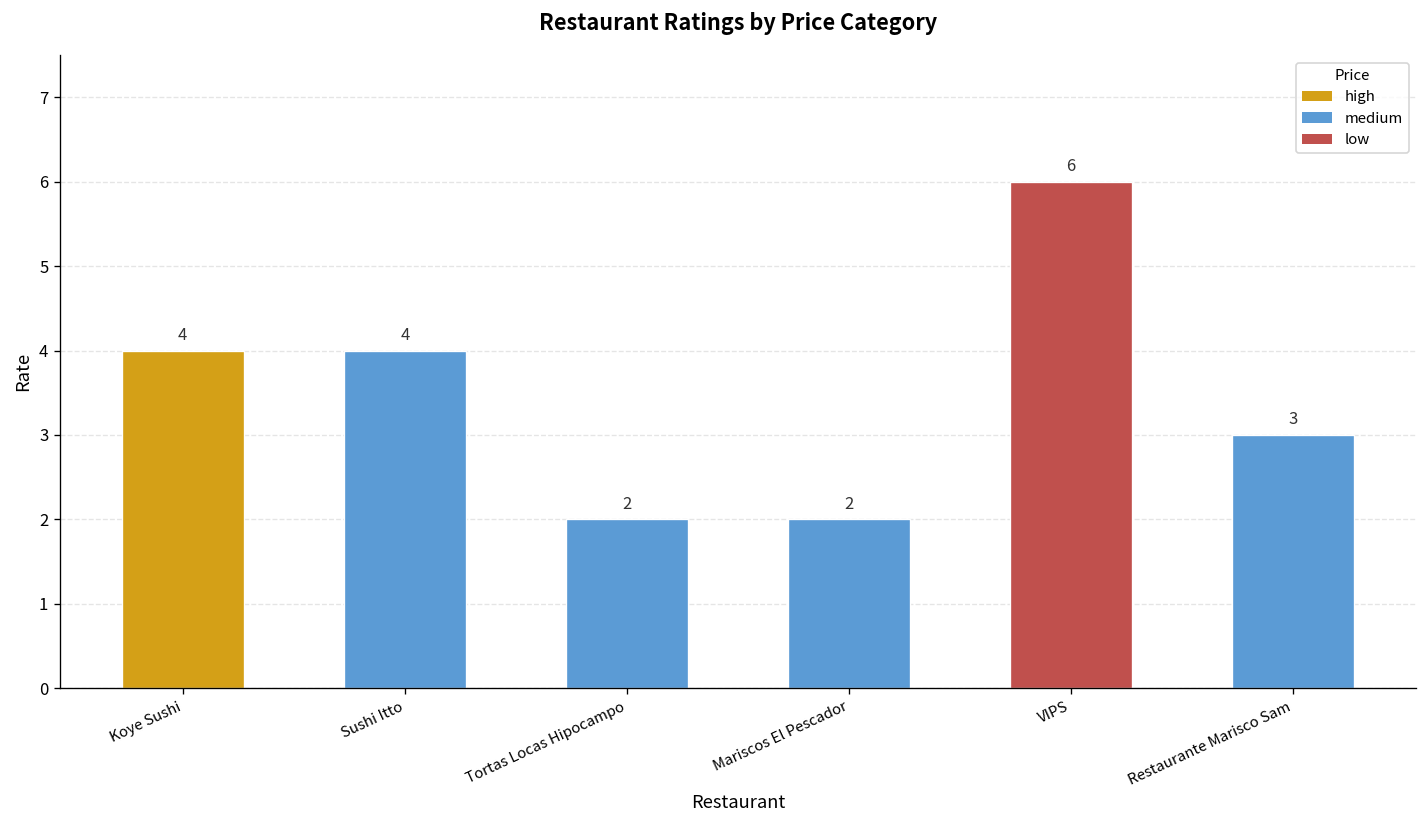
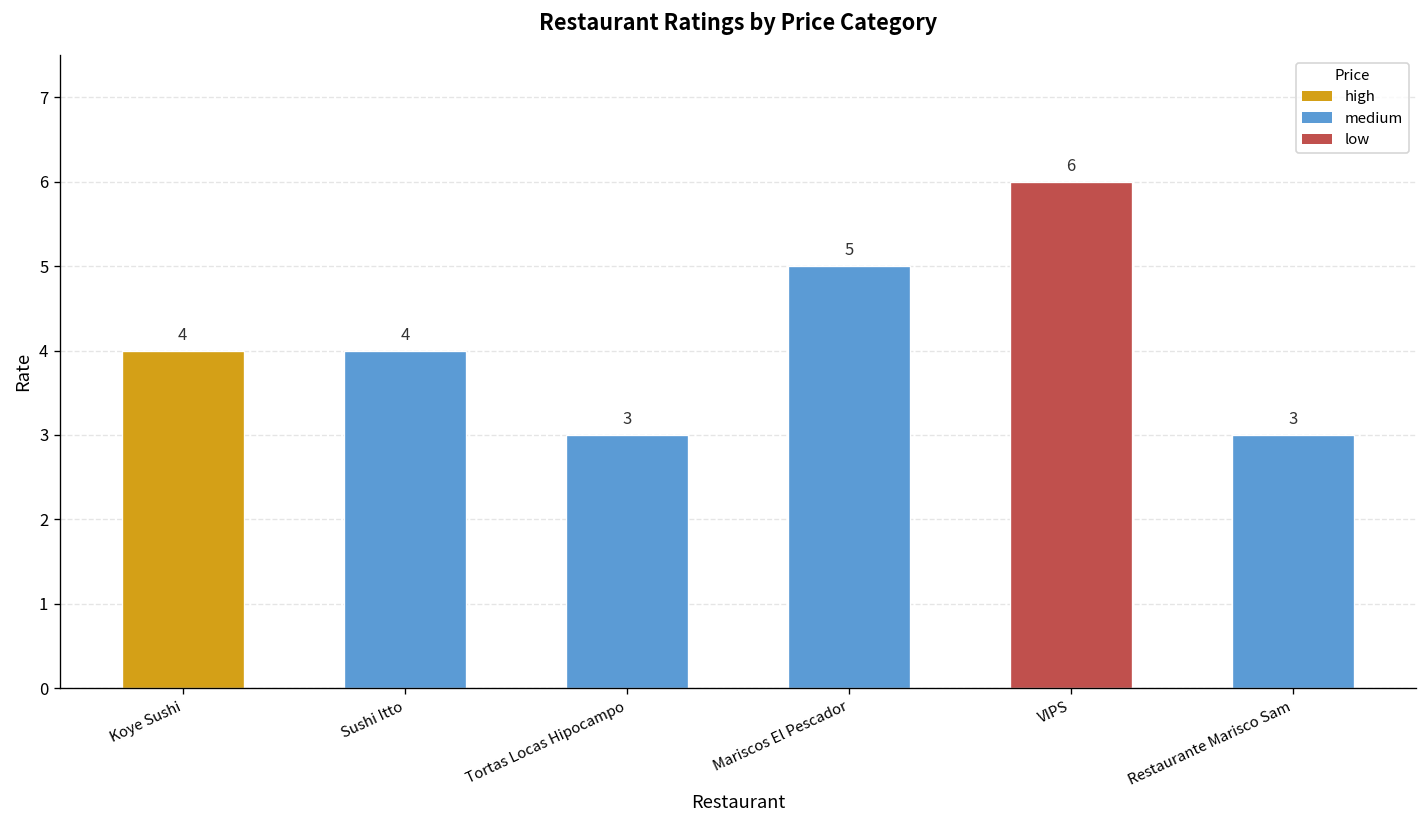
  {
    "Koye Sushi": 4,
    "Sushi Itto": 4,
-   "Tortas Locas Hipocampo": 2,
-   "Mariscos El Pescador": 2,
+   "Tortas Locas Hipocampo": 3,
+   "Mariscos El Pescador": 5,
    "VIPS": 6,
    "Restaurante Marisco Sam": 3
  }
